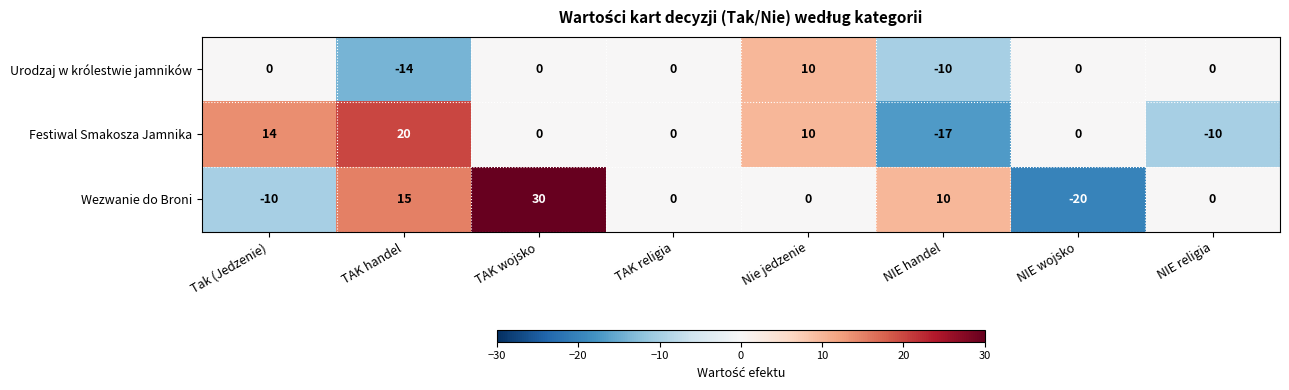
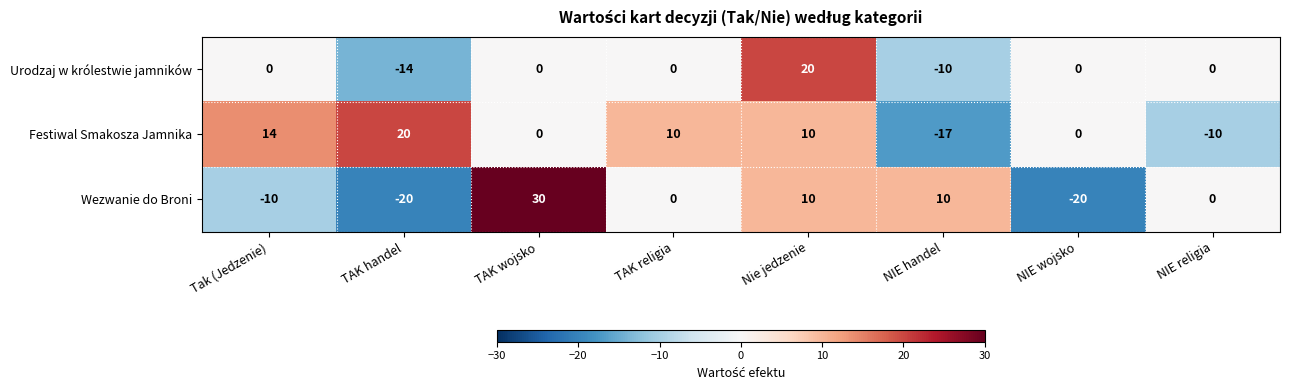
  {
    "Urodzaj w królestwie jamników": {
      "Tak (Jedzenie)": 0,
      "TAK handel": -14,
      "TAK wojsko": 0,
      "TAK religia": 0,
-     "Nie jedzenie": 10,
+     "Nie jedzenie": 20,
      "NIE handel": -10,
      "NIE wojsko": 0,
      "NIE religia": 0
    },
    "Festiwal Smakosza Jamnika": {
      "Tak (Jedzenie)": 14,
      "TAK handel": 20,
      "TAK wojsko": 0,
-     "TAK religia": 0,
+     "TAK religia": 10,
      "Nie jedzenie": 10,
      "NIE handel": -17,
      "NIE wojsko": 0,
      "NIE religia": -10
    },
    "Wezwanie do Broni": {
      "Tak (Jedzenie)": -10,
-     "TAK handel": 15,
+     "TAK handel": -20,
      "TAK wojsko": 30,
      "TAK religia": 0,
-     "Nie jedzenie": 0,
+     "Nie jedzenie": 10,
      "NIE handel": 10,
      "NIE wojsko": -20,
      "NIE religia": 0
    }
  }
